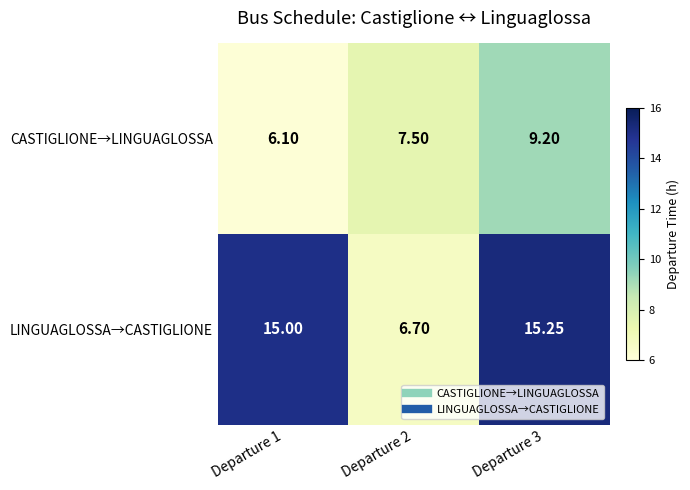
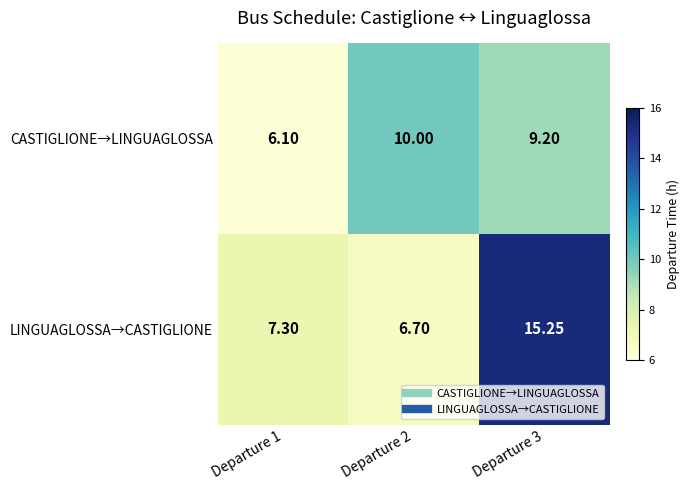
  {
    "CASTIGLIONE→LINGUAGLOSSA": {
      "Departure 1": 6.10,
-     "Departure 2": 7.50,
+     "Departure 2": 10.00,
      "Departure 3": 9.20
    },
    "LINGUAGLOSSA→CASTIGLIONE": {
-     "Departure 1": 15.00,
+     "Departure 1": 7.30,
      "Departure 2": 6.70,
      "Departure 3": 15.25
    }
  }
